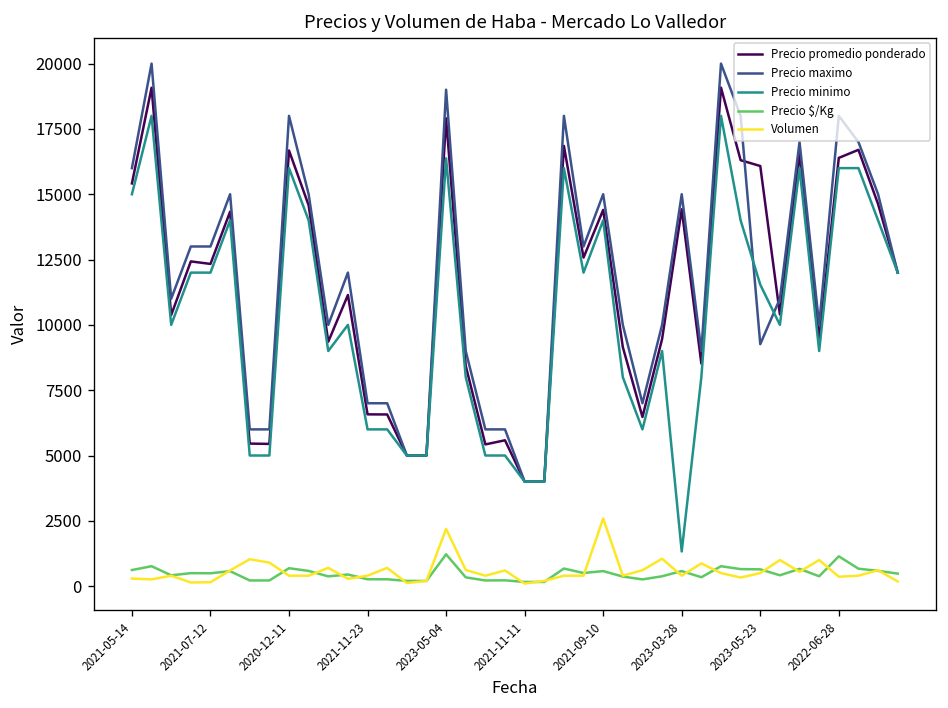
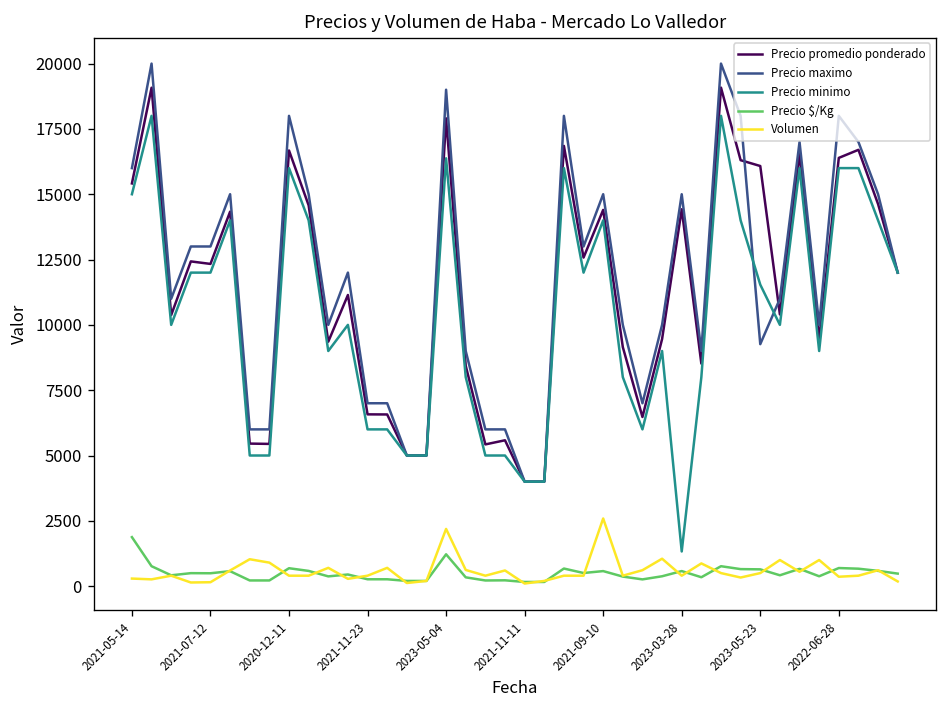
  {
    "Precio promedio ponderado": {
      "2021-05-14": 15400,
      "2020-12-11": 16700,
      "2023-05-04": 17900,
      "2021-09-10": 14400,
      "2023-03-28": 14400,
      "2023-05-23": 16100,
      "2022-06-28": 16400
    },
    "Precio maximo": {
      "2021-05-14": 16000,
      "2020-12-11": 18000,
      "2023-05-04": 19000,
      "2021-09-10": 15000,
      "2023-03-28": 15000,
      "2023-05-23": 9300
    },
    "Precio minimo": {
      "2021-05-14": 15000,
      "2020-12-11": 16000,
      "2023-05-04": 16400,
      "2021-09-10": 14000,
      "2023-03-28": 1300,
      "2023-05-23": 11500,
      "2022-06-28": 16000
    },
    "Precio $/Kg": {
-     "2021-05-14": 600,
+     "2021-05-14": 1900,
      "2020-12-11": 700,
      "2023-05-04": 1200,
      "2021-09-10": 600,
      "2023-03-28": 600,
      "2023-05-23": 600,
-     "2022-06-28": 1100
+     "2022-06-28": 700
    },
    "Volumen": {
      "2021-05-14": 300,
      "2020-12-11": 400,
      "2023-05-04": 2200,
      "2021-09-10": 2600,
      "2023-03-28": 400,
      "2023-05-23": 500,
      "2022-06-28": 400
    }
  }
